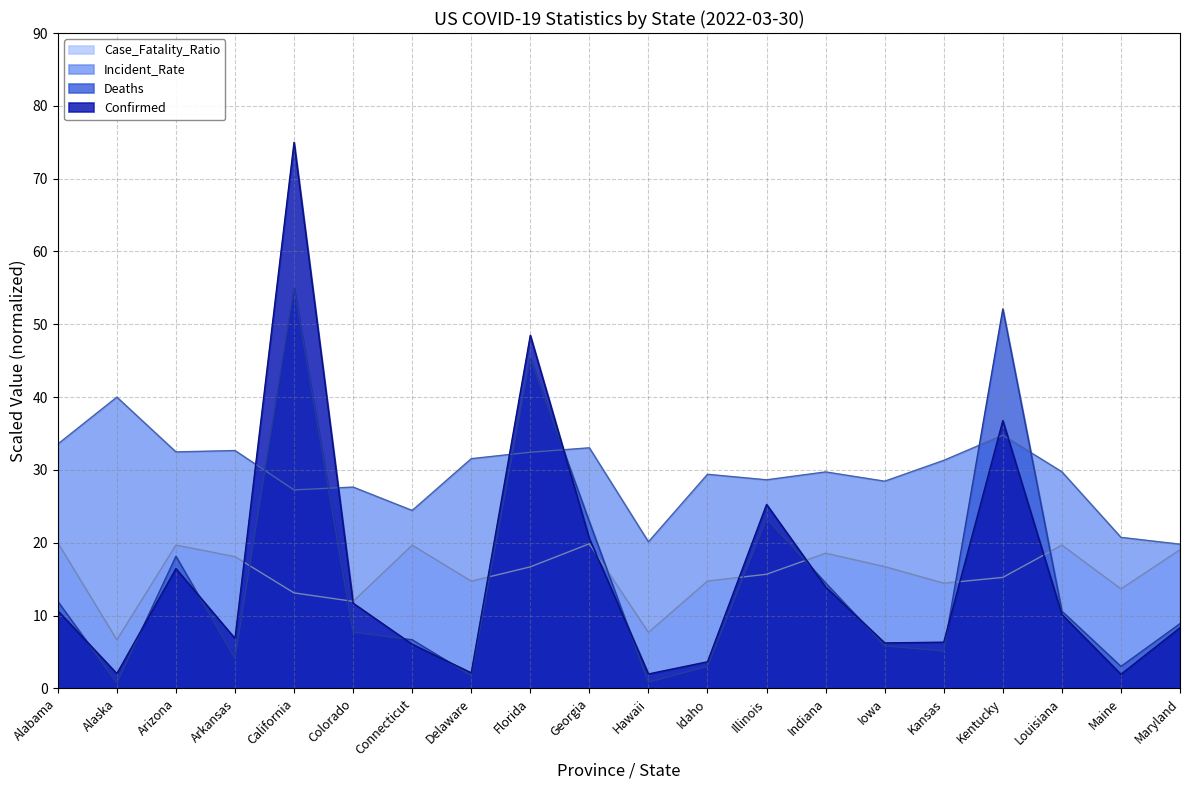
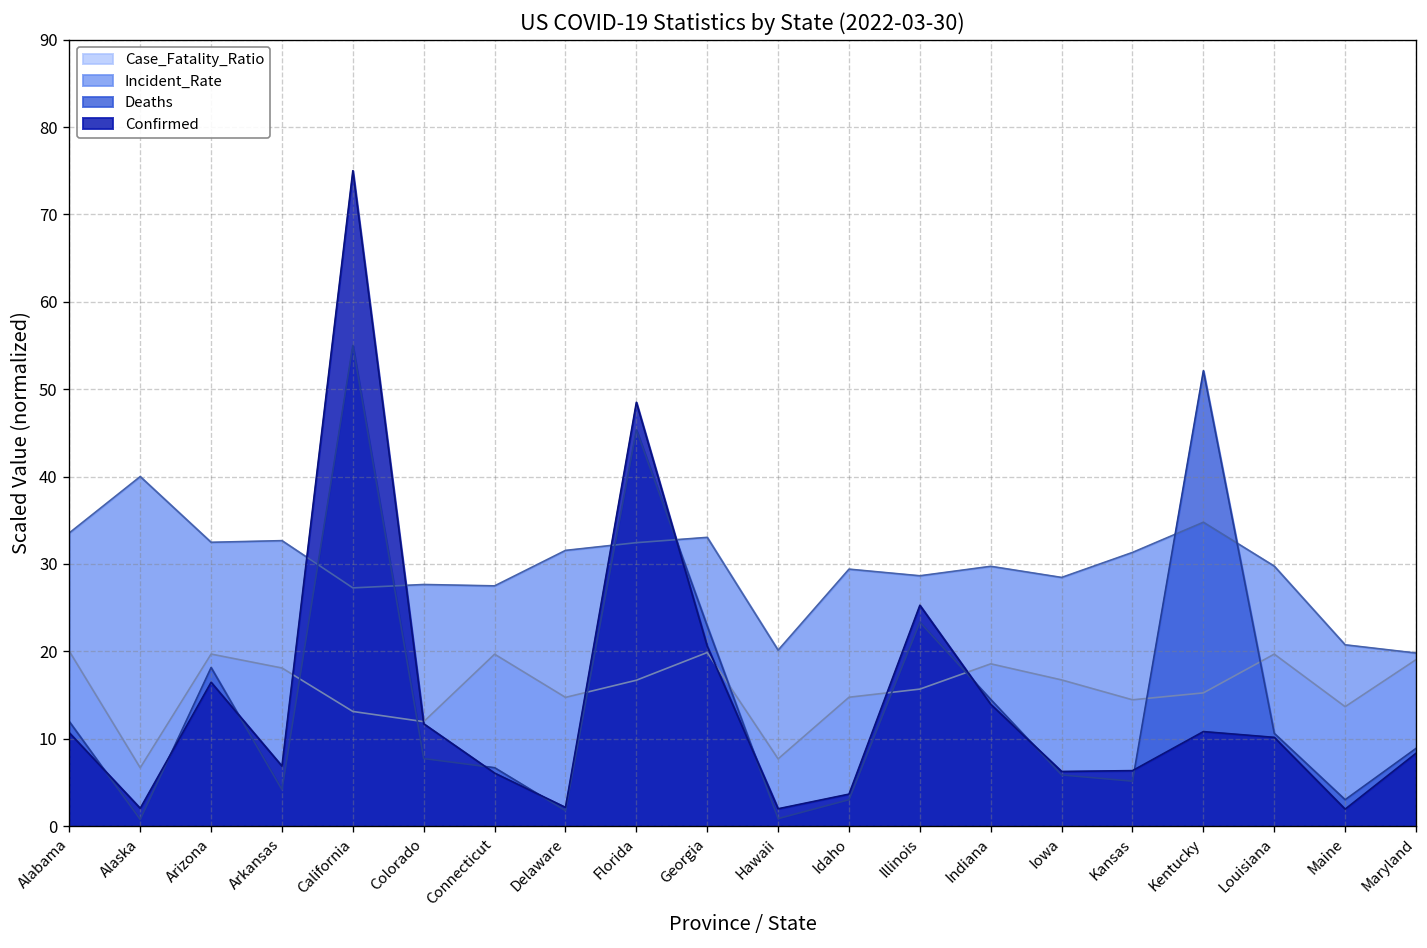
  {
    "Case_Fatality_Ratio": {
      "Alabama": 20,
      "Alaska": 7,
      "Arizona": 20,
      "Arkansas": 18,
      "California": 13,
      "Connecticut": 20,
      "Delaware": 15,
      "Florida": 17,
      "Georgia": 20,
      "Hawaii": 8,
      "Idaho": 15,
      "Illinois": 16,
      "Indiana": 19,
      "Iowa": 17,
      "Kansas": 14,
      "Kentucky": 15,
      "Louisiana": 20,
      "Maine": 14,
      "Maryland": 19
    },
    "Incident_Rate": {
      "Alabama": 34,
      "Alaska": 40,
      "Arizona": 32,
      "Arkansas": 33,
      "California": 27,
      "Colorado": 28,
-     "Connecticut": 24,
+     "Connecticut": 27,
      "Delaware": 32,
      "Florida": 32,
      "Georgia": 33,
      "Hawaii": 20,
      "Idaho": 29,
      "Illinois": 29,
      "Indiana": 30,
      "Iowa": 28,
      "Kansas": 31,
      "Kentucky": 35,
      "Louisiana": 30,
      "Maine": 21,
      "Maryland": 20
    },
    "Deaths": {
      "Alabama": 12,
      "Alaska": 1,
      "Arizona": 18,
      "Arkansas": 4,
      "California": 55,
      "Colorado": 8,
      "Connecticut": 7,
      "Delaware": 2,
      "Florida": 45,
      "Georgia": 23,
      "Hawaii": 1,
      "Idaho": 3,
      "Illinois": 23,
      "Indiana": 14,
      "Iowa": 6,
      "Kansas": 5,
      "Kentucky": 52,
      "Louisiana": 11,
      "Maine": 3,
      "Maryland": 9
    },
    "Confirmed": {
      "Alabama": 11,
      "Alaska": 2,
      "Arizona": 16,
      "Arkansas": 7,
      "California": 75,
      "Connecticut": 6,
      "Delaware": 2,
      "Florida": 48,
      "Georgia": 21,
      "Hawaii": 2,
      "Idaho": 4,
      "Illinois": 25,
      "Indiana": 14,
      "Iowa": 6,
      "Kansas": 6,
-     "Kentucky": 37,
+     "Kentucky": 11,
      "Louisiana": 10,
      "Maine": 2,
      "Maryland": 8
    }
  }
